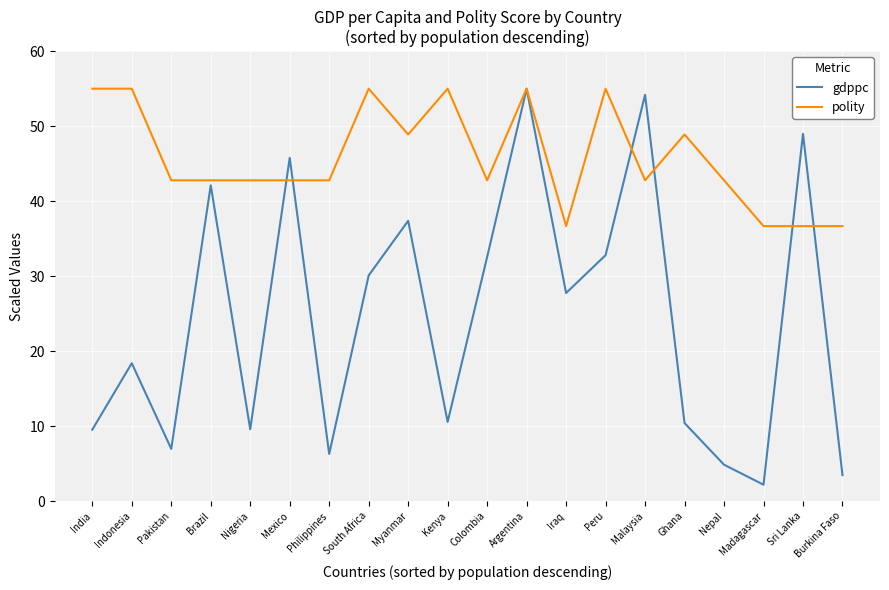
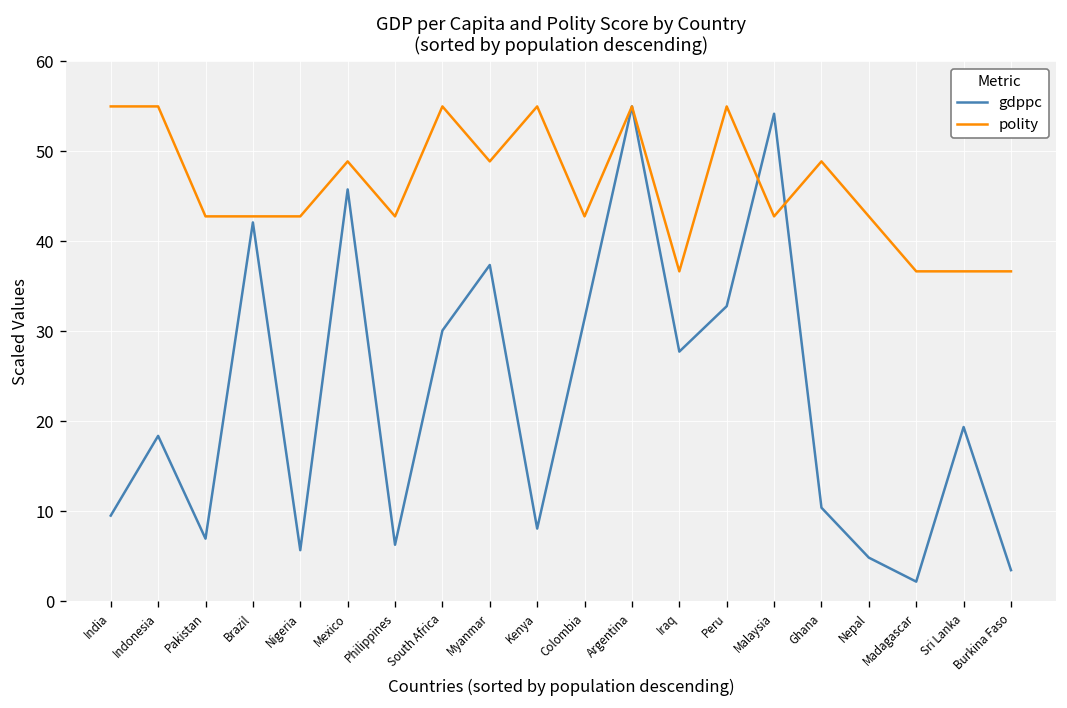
  {
    "gdppc": {
      "India": 10,
      "Indonesia": 18,
      "Pakistan": 7,
      "Brazil": 42,
-     "Nigeria": 10,
+     "Nigeria": 6,
      "Mexico": 46,
      "Philippines": 6,
      "South Africa": 30,
      "Myanmar": 37,
-     "Kenya": 11,
-     "Colombia": 33,
+     "Kenya": 8,
+     "Colombia": 31,
      "Iraq": 28,
      "Peru": 33,
      "Malaysia": 54,
      "Ghana": 10,
      "Nepal": 5,
      "Madagascar": 2,
-     "Sri Lanka": 49,
+     "Sri Lanka": 19,
      "Burkina Faso": 3
    },
    "polity": {
      "India": 55,
      "Indonesia": 55,
      "Pakistan": 43,
      "Brazil": 43,
      "Nigeria": 43,
-     "Mexico": 43,
+     "Mexico": 49,
      "Philippines": 43,
      "South Africa": 55,
      "Myanmar": 49,
      "Kenya": 55,
      "Colombia": 43,
      "Iraq": 37,
      "Peru": 55,
      "Malaysia": 43,
      "Ghana": 49,
      "Nepal": 43,
      "Madagascar": 37,
      "Sri Lanka": 37,
      "Burkina Faso": 37
    }
  }
